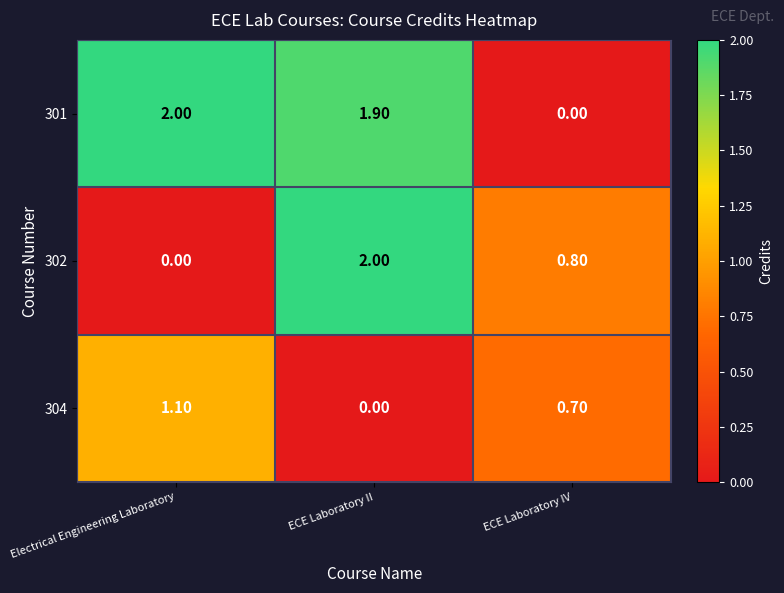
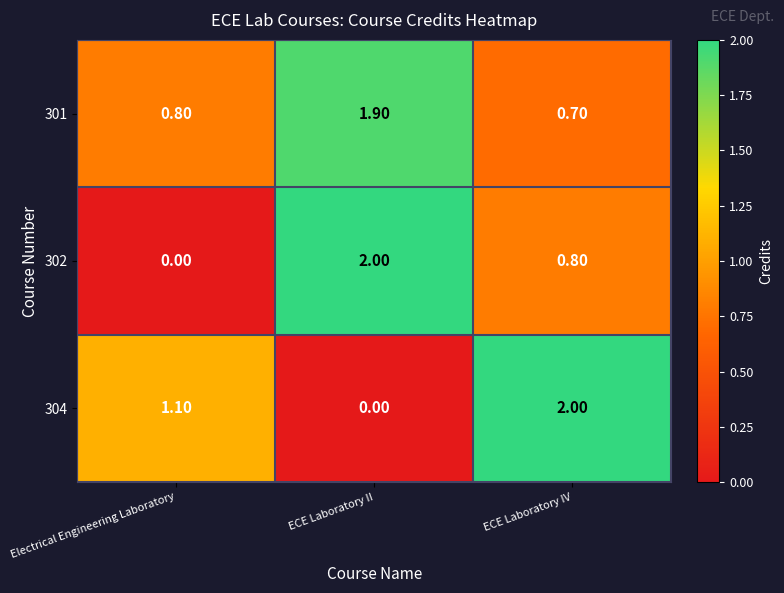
  {
    "301": {
-     "Electrical Engineering Laboratory": 2.00,
+     "Electrical Engineering Laboratory": 0.80,
      "ECE Laboratory II": 1.90,
-     "ECE Laboratory IV": 0.00
+     "ECE Laboratory IV": 0.70
    },
    "302": {
      "Electrical Engineering Laboratory": 0.00,
      "ECE Laboratory II": 2.00,
      "ECE Laboratory IV": 0.80
    },
    "304": {
      "Electrical Engineering Laboratory": 1.10,
      "ECE Laboratory II": 0.00,
-     "ECE Laboratory IV": 0.70
+     "ECE Laboratory IV": 2.00
    }
  }
